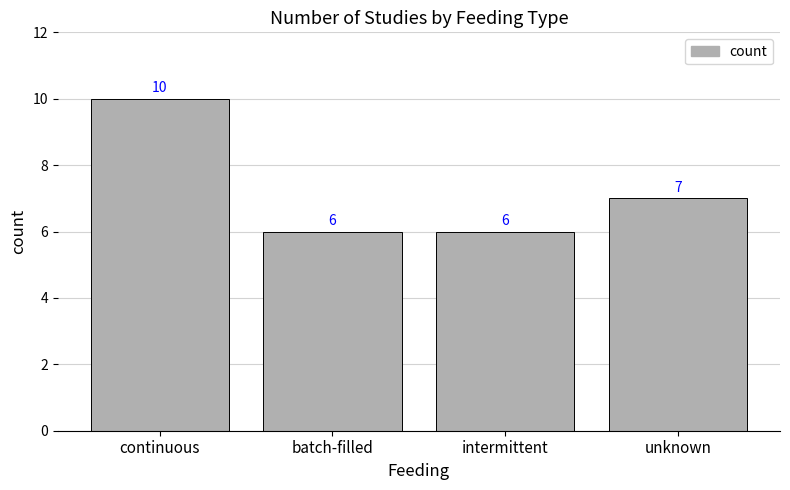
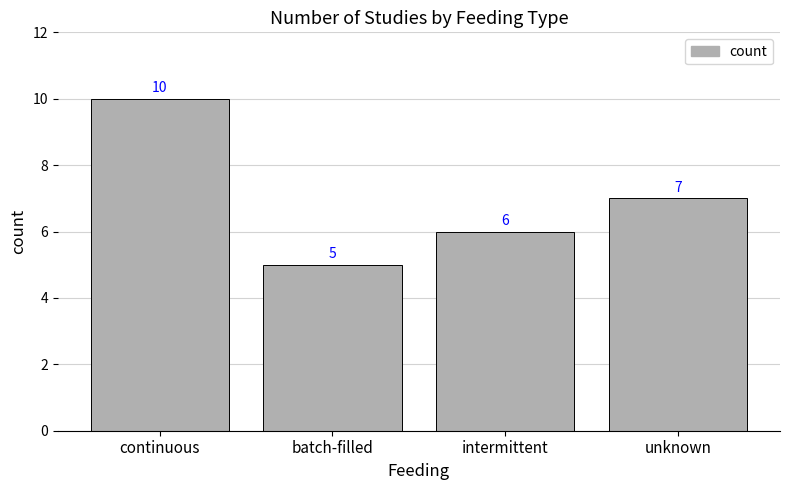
  {
    "continuous": 10,
-   "batch-filled": 6,
+   "batch-filled": 5,
    "intermittent": 6,
    "unknown": 7
  }
